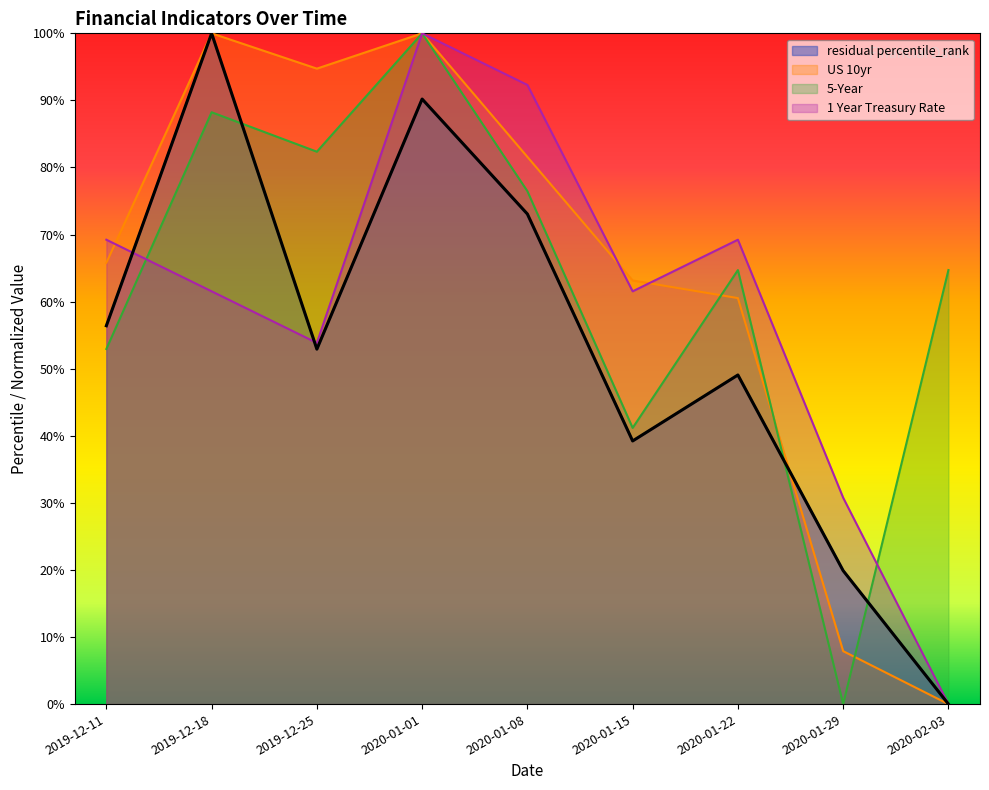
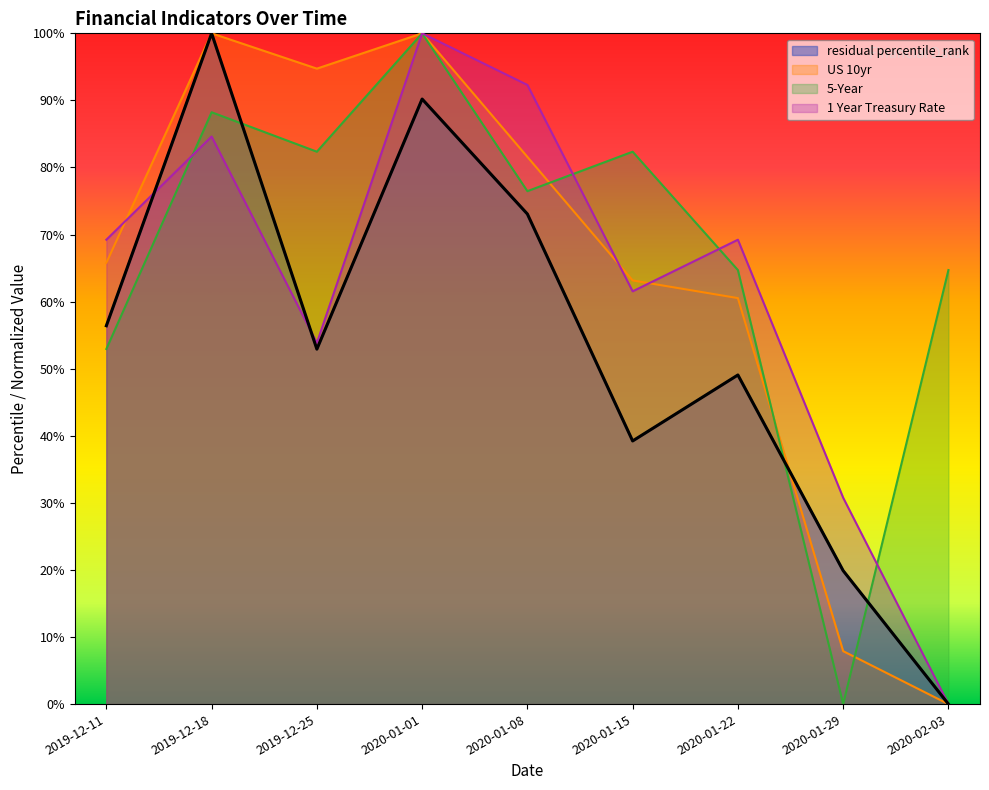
  {
    "residual percentile_rank": {
      "2019-12-11": "56%",
      "2019-12-25": "53%",
      "2020-01-01": "90%",
      "2020-01-08": "73%",
      "2020-01-15": "39%",
      "2020-01-22": "49%",
      "2020-01-29": "20%"
    },
    "US 10yr": {
      "2019-12-11": "66%",
      "2019-12-25": "95%",
      "2020-01-08": "82%",
      "2020-01-15": "63%",
      "2020-01-22": "61%",
      "2020-01-29": "8%"
    },
    "5-Year": {
      "2019-12-11": "53%",
      "2019-12-18": "88%",
      "2019-12-25": "82%",
      "2020-01-08": "76%",
-     "2020-01-15": "41%",
+     "2020-01-15": "82%",
      "2020-01-22": "65%",
      "2020-01-29": "0%",
      "2020-02-03": "65%"
    },
    "1 Year Treasury Rate": {
      "2019-12-11": "69%",
-     "2019-12-18": "62%",
+     "2019-12-18": "85%",
      "2019-12-25": "54%",
      "2020-01-08": "92%",
      "2020-01-15": "62%",
      "2020-01-22": "69%",
      "2020-01-29": "31%"
    }
  }
